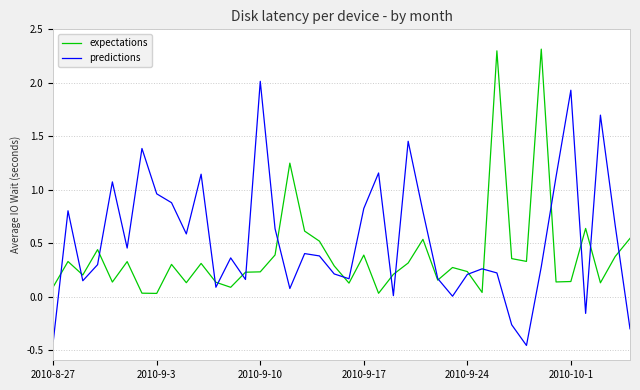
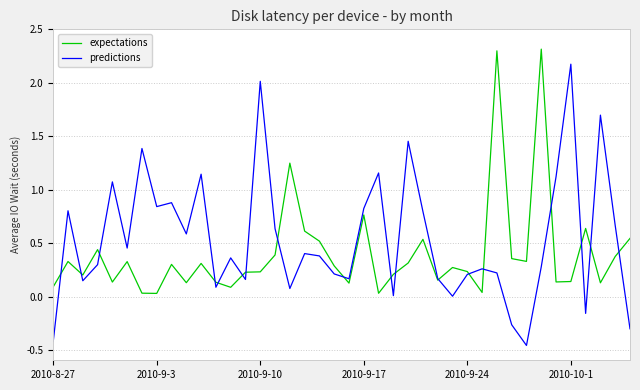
  {
    "expectations": {
      "2010-8-27": 0.09,
      "2010-9-3": 0.03,
      "2010-9-10": 0.23,
-     "2010-9-17": 0.39,
+     "2010-9-17": 0.77,
      "2010-9-24": 0.24,
      "2010-10-1": 0.14
    },
    "predictions": {
      "2010-8-27": -0.42,
-     "2010-9-3": 0.96,
+     "2010-9-3": 0.84,
      "2010-9-10": 2.01,
      "2010-9-17": 0.83,
      "2010-9-24": 0.21,
-     "2010-10-1": 1.93
+     "2010-10-1": 2.17
    }
  }
